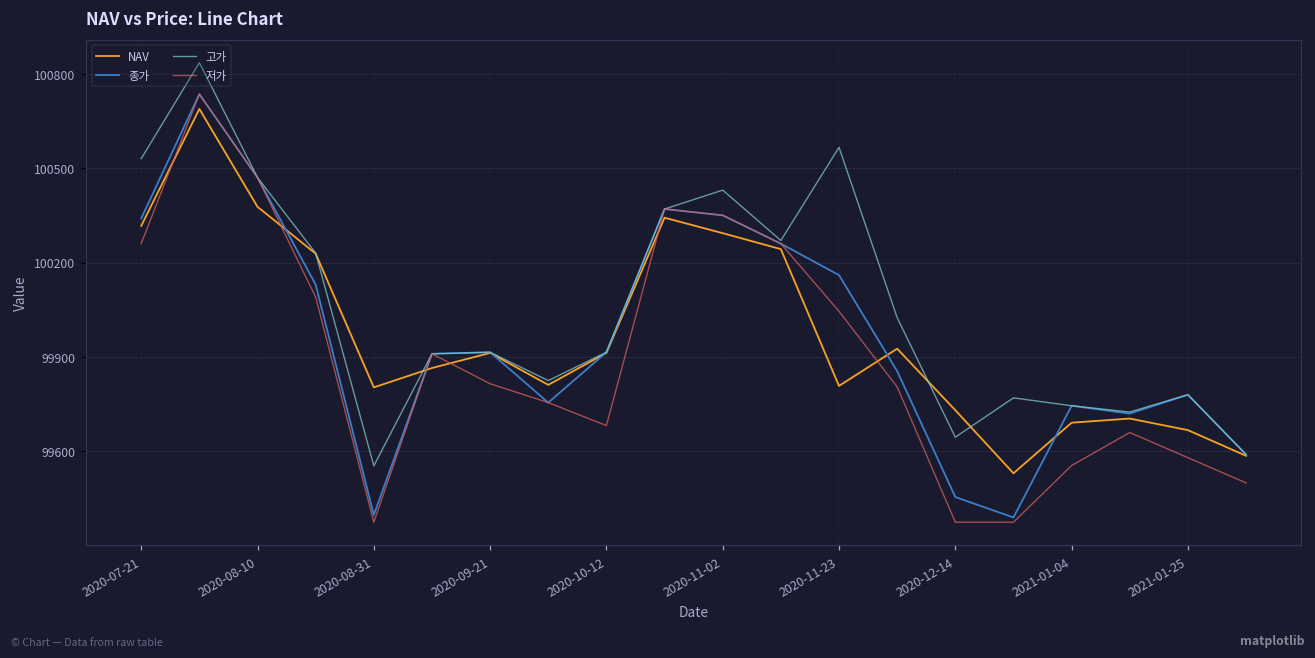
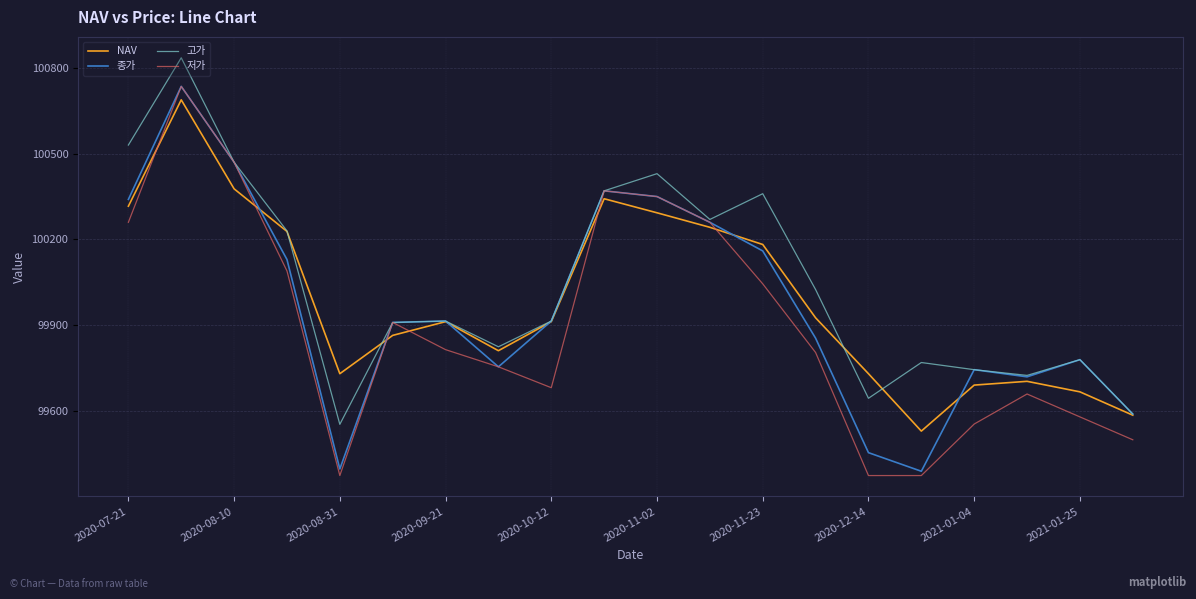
  {
    "NAV": {
      "2020-07-21": 100320,
      "2020-08-10": 100380,
-     "2020-08-31": 99800,
+     "2020-08-31": 99730,
      "2020-11-02": 100290,
-     "2020-11-23": 99810,
+     "2020-11-23": 100180,
      "2020-12-14": 99730,
      "2021-01-04": 99690,
      "2021-01-25": 99670
    },
    "종가": {
      "2020-07-21": 100340,
      "2020-08-31": 99400,
      "2020-11-23": 100160,
      "2020-12-14": 99460
    },
    "고가": {
      "2020-07-21": 100530,
      "2020-08-31": 99550,
      "2020-11-02": 100430,
-     "2020-11-23": 100570,
+     "2020-11-23": 100360,
      "2020-12-14": 99650
    },
    "저가": {
      "2020-07-21": 100260,
      "2020-08-31": 99380,
      "2020-09-21": 99820,
      "2020-10-12": 99680,
      "2020-11-23": 100050,
      "2020-12-14": 99380,
      "2021-01-04": 99560,
      "2021-01-25": 99580
    }
  }
